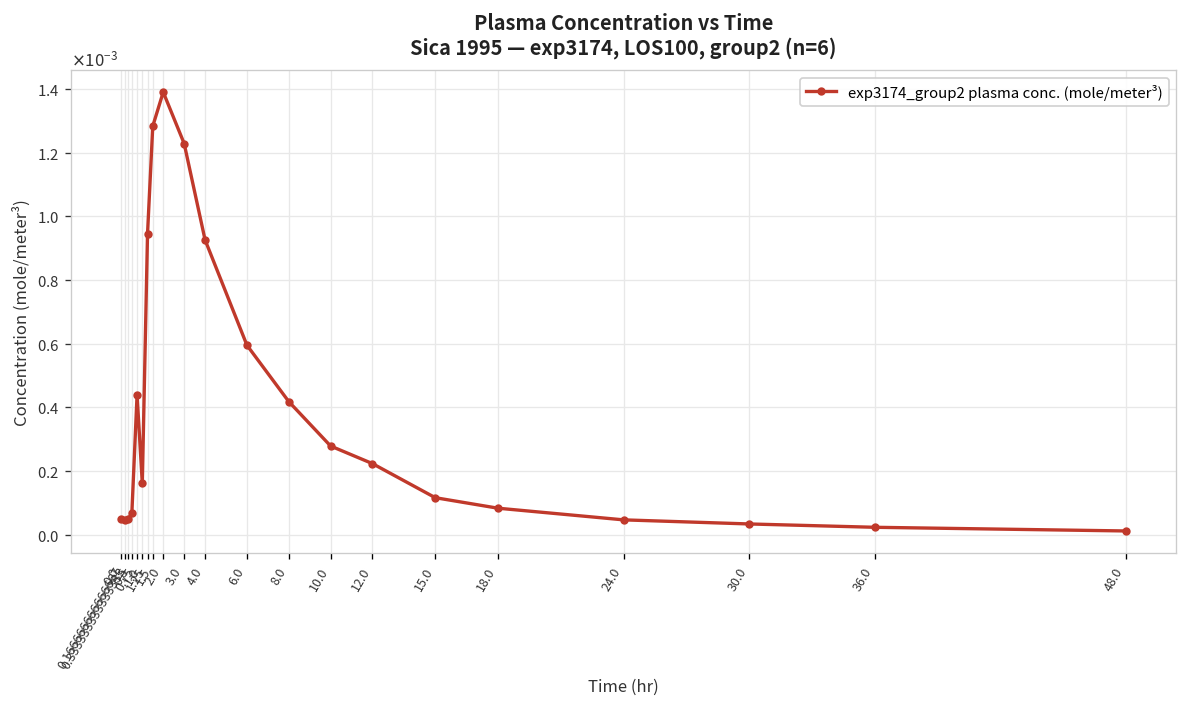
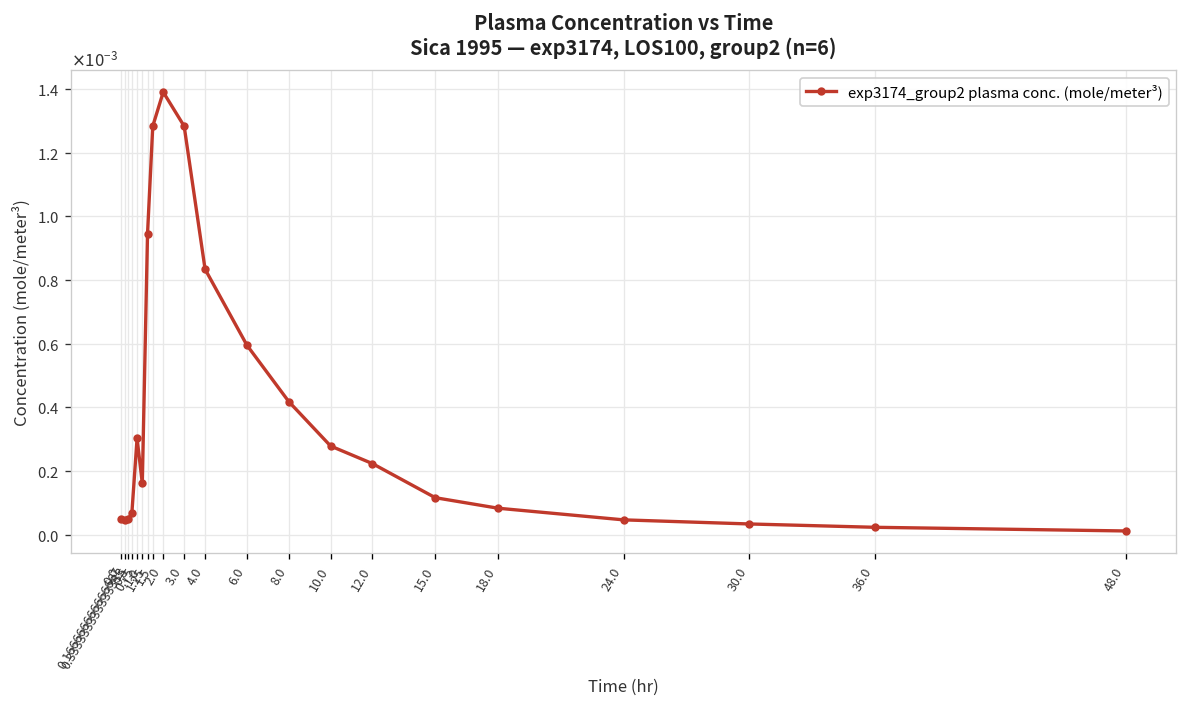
  {
    "0.0": 0.00005,
    "0.166666666666667": 0.00005,
    "0.333333333333333": 0.00005,
    "0.5": 0.00007,
-   "0.75": 0.00044,
+   "0.75": 0.00030,
    "1.0": 0.00016,
    "1.25": 0.00095,
    "1.5": 0.00128,
    "2.0": 0.00139,
-   "3.0": 0.00123,
-   "4.0": 0.00093,
+   "3.0": 0.00128,
+   "4.0": 0.00083,
    "6.0": 0.00059,
    "8.0": 0.00042,
    "10.0": 0.00028,
    "12.0": 0.00022,
    "15.0": 0.00012,
    "18.0": 0.00008,
    "24.0": 0.00005,
    "30.0": 0.00003,
    "36.0": 0.00002,
    "48.0": 0.00001
  }
